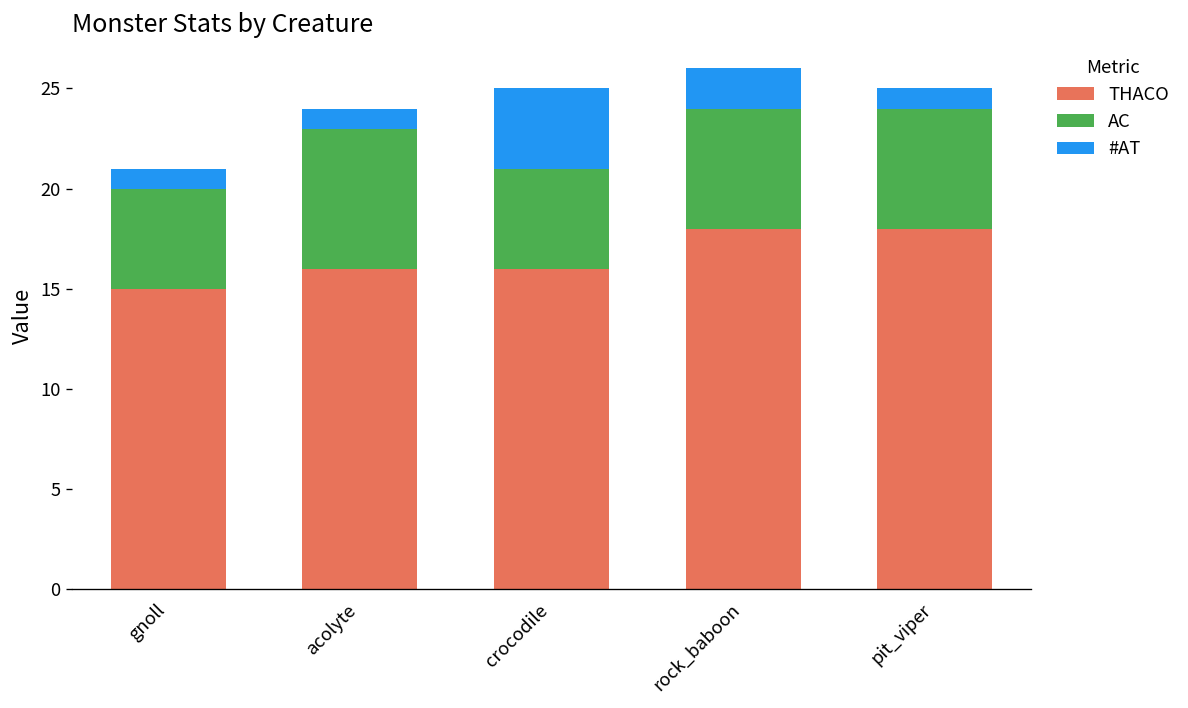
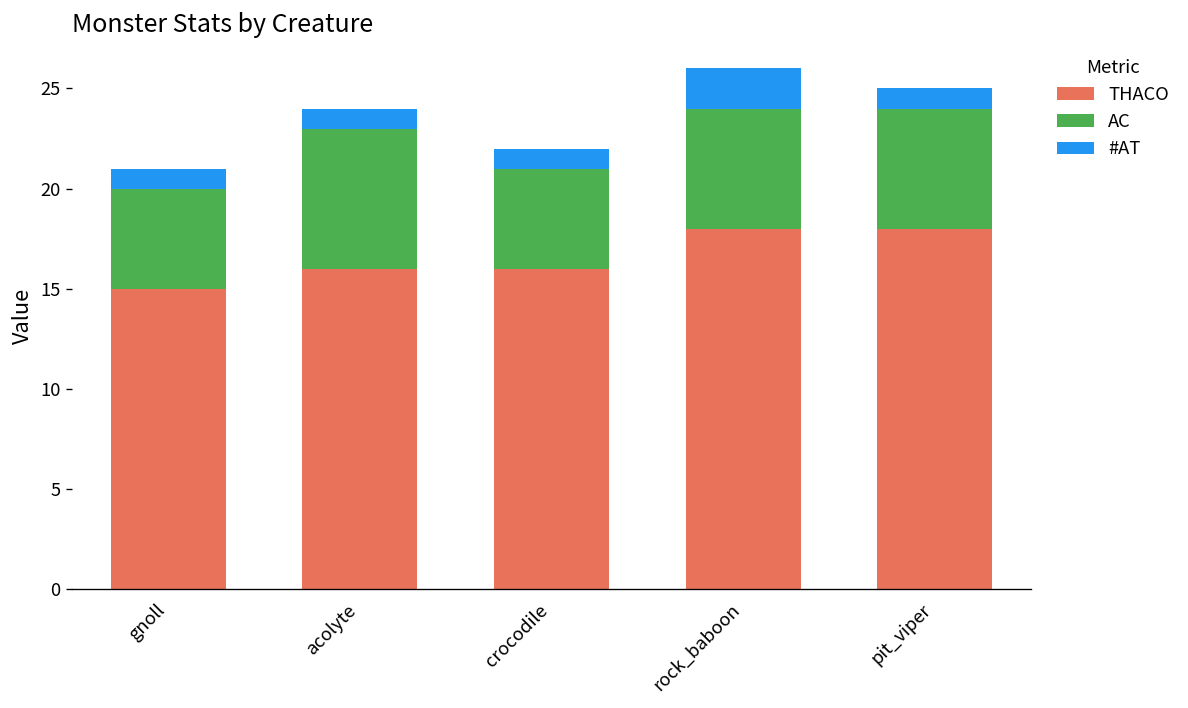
  {
    "THACO": {
      "gnoll": 15,
      "acolyte": 16,
      "crocodile": 16,
      "rock_baboon": 18,
      "pit_viper": 18
    },
    "AC": {
      "gnoll": 5,
      "acolyte": 7,
      "crocodile": 5,
      "rock_baboon": 6,
      "pit_viper": 6
    },
    "#AT": {
      "gnoll": 1,
      "acolyte": 1,
-     "crocodile": 4,
+     "crocodile": 1,
      "rock_baboon": 2,
      "pit_viper": 1
    }
  }
